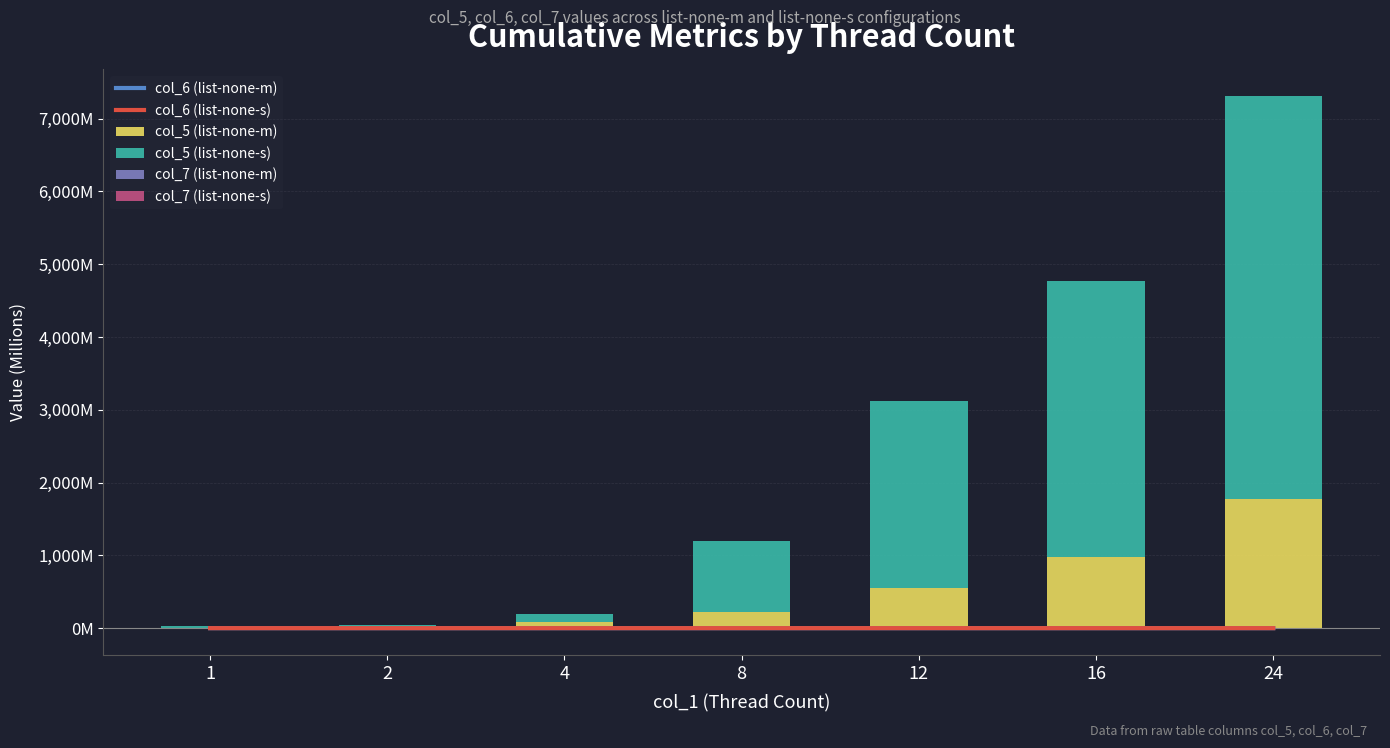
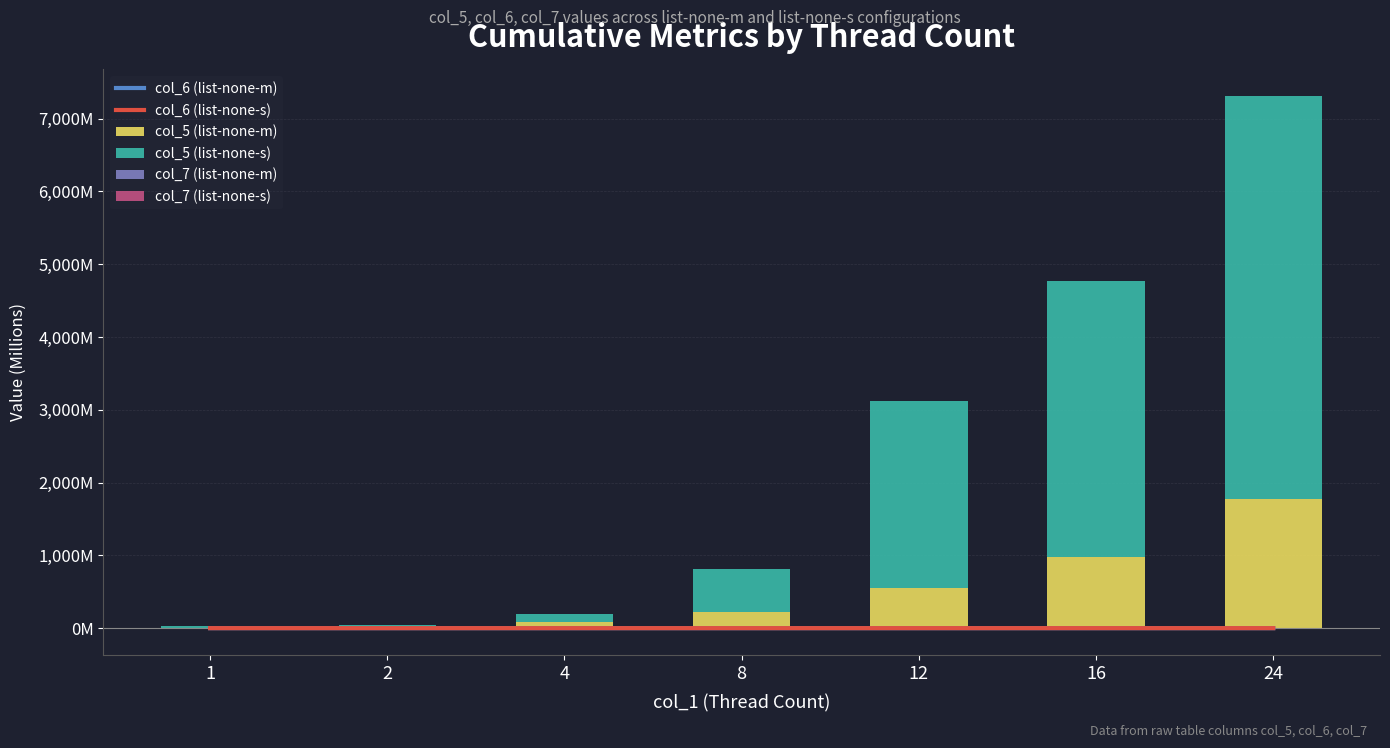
  {
    "col_7 (list-none-s)": {
      "1": "0",
      "2": "0",
      "4": "0",
      "8": "0",
      "12": "0",
      "16": "0",
      "24": "0"
    },
    "col_5 (list-none-m)": {
      "4": "100,000,000",
      "8": "200,000,000",
      "12": "600,000,000",
      "16": "1,000,000,000",
      "24": "1,800,000,000"
    },
    "col_5 (list-none-s)": {
      "4": "100,000,000",
-     "8": "1,000,000,000",
+     "8": "600,000,000",
      "12": "2,600,000,000",
      "16": "3,800,000,000",
      "24": "5,500,000,000"
    }
  }
